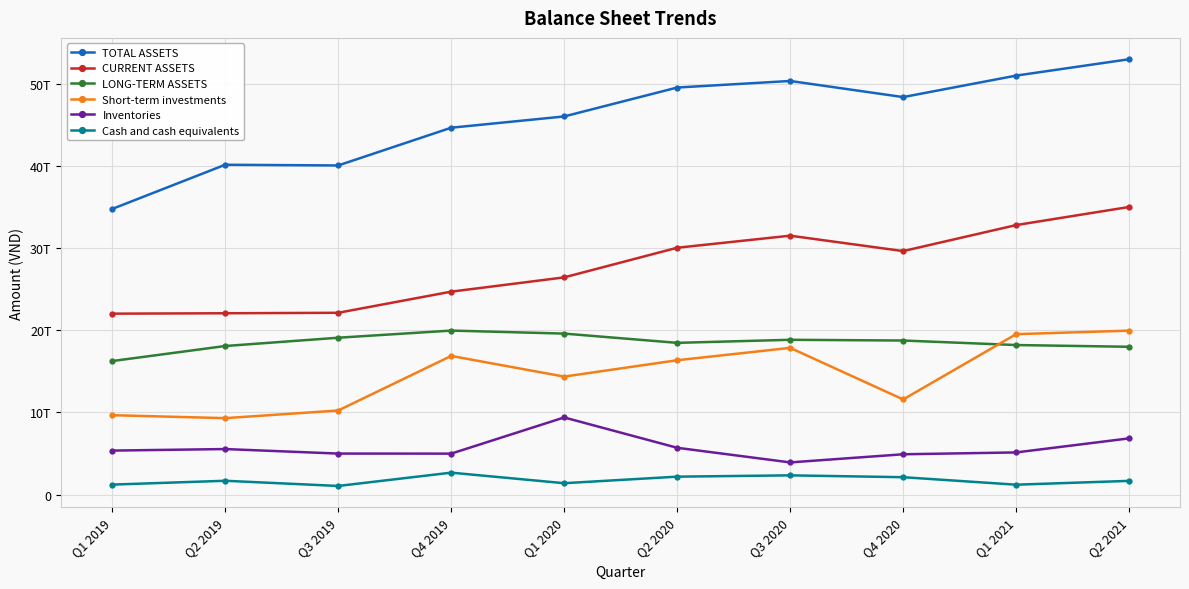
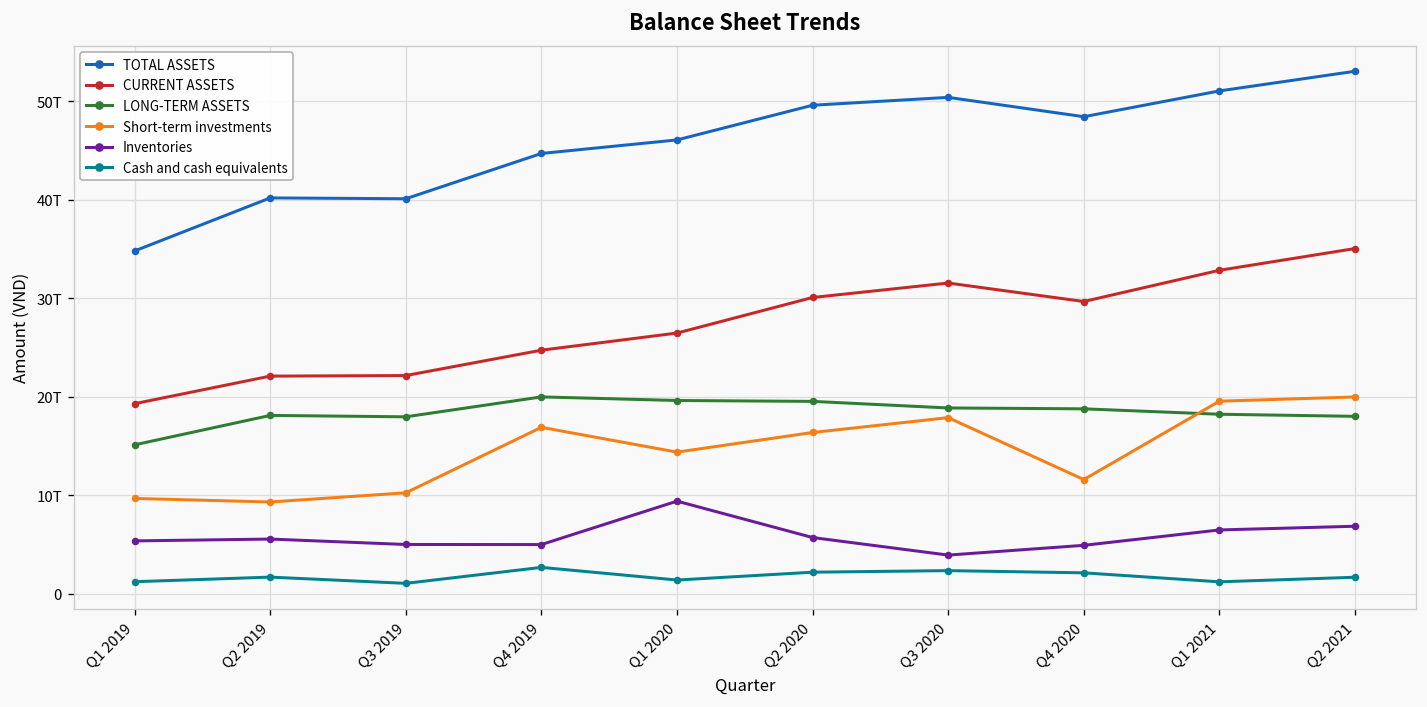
  {
    "TOTAL ASSETS": {
      "Q1 2019": "35T",
      "Q2 2019": "40T",
      "Q3 2019": "40T",
      "Q4 2019": "45T",
      "Q1 2020": "46T",
      "Q2 2020": "50T",
      "Q3 2020": "50T",
      "Q4 2020": "48T",
      "Q1 2021": "51T",
      "Q2 2021": "53T"
    },
    "CURRENT ASSETS": {
-     "Q1 2019": "22T",
+     "Q1 2019": "19T",
      "Q2 2019": "22T",
      "Q3 2019": "22T",
      "Q4 2019": "25T",
      "Q1 2020": "26T",
      "Q2 2020": "30T",
      "Q3 2020": "32T",
      "Q4 2020": "30T",
      "Q1 2021": "33T",
      "Q2 2021": "35T"
    },
    "LONG-TERM ASSETS": {
-     "Q1 2019": "16T",
+     "Q1 2019": "15T",
      "Q2 2019": "18T",
-     "Q3 2019": "19T",
+     "Q3 2019": "18T",
      "Q4 2019": "20T",
      "Q1 2020": "20T",
-     "Q2 2020": "18T",
+     "Q2 2020": "20T",
      "Q3 2020": "19T",
      "Q4 2020": "19T",
      "Q1 2021": "18T",
      "Q2 2021": "18T"
    },
    "Short-term investments": {
      "Q1 2019": "10T",
      "Q2 2019": "9T",
      "Q3 2019": "10T",
      "Q4 2019": "17T",
      "Q1 2020": "14T",
      "Q2 2020": "16T",
      "Q3 2020": "18T",
      "Q4 2020": "12T",
      "Q1 2021": "20T",
      "Q2 2021": "20T"
    },
    "Inventories": {
      "Q1 2019": "5T",
      "Q2 2019": "6T",
      "Q3 2019": "5T",
      "Q4 2019": "5T",
      "Q1 2020": "9T",
      "Q2 2020": "6T",
      "Q3 2020": "4T",
      "Q4 2020": "5T",
-     "Q1 2021": "5T",
+     "Q1 2021": "6T",
      "Q2 2021": "7T"
    },
    "Cash and cash equivalents": {
      "Q1 2019": "1T",
      "Q2 2019": "2T",
      "Q3 2019": "1T",
      "Q4 2019": "3T",
      "Q1 2020": "1T",
      "Q2 2020": "2T",
      "Q3 2020": "2T",
      "Q4 2020": "2T",
      "Q1 2021": "1T",
      "Q2 2021": "2T"
    }
  }
